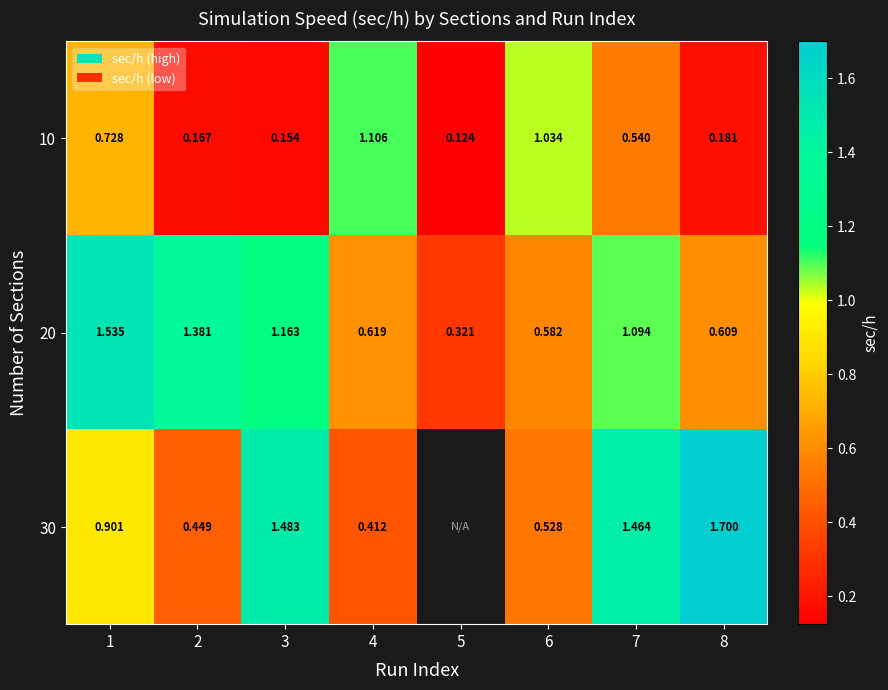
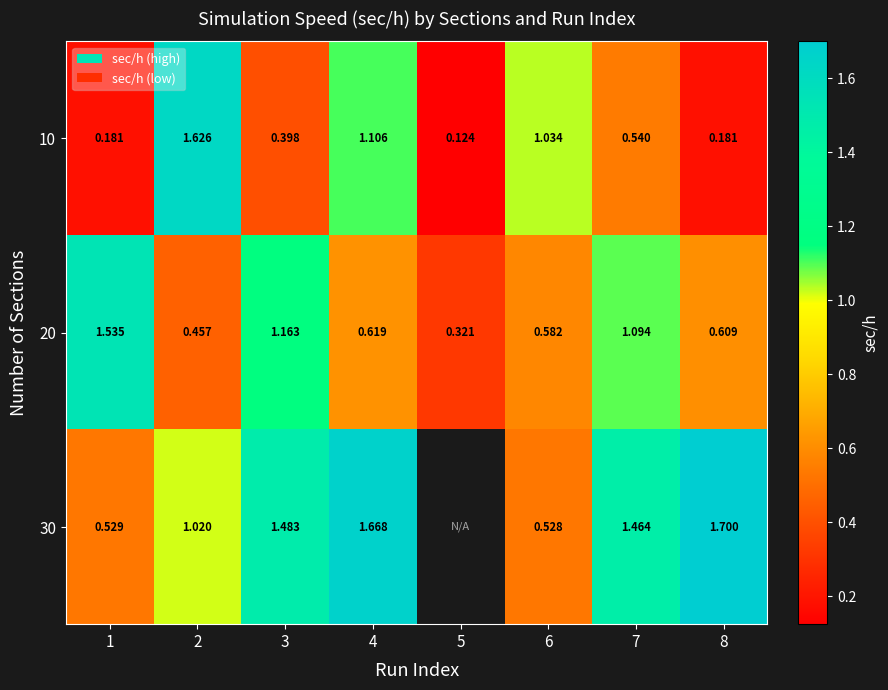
  {
    "10": {
-     "1": 0.728,
-     "2": 0.167,
-     "3": 0.154,
+     "1": 0.181,
+     "2": 1.626,
+     "3": 0.398,
      "4": 1.106,
      "5": 0.124,
      "6": 1.034,
      "7": 0.540,
      "8": 0.181
    },
    "20": {
      "1": 1.535,
-     "2": 1.381,
+     "2": 0.457,
      "3": 1.163,
      "4": 0.619,
      "5": 0.321,
      "6": 0.582,
      "7": 1.094,
      "8": 0.609
    },
    "30": {
-     "1": 0.901,
-     "2": 0.449,
+     "1": 0.529,
+     "2": 1.020,
      "3": 1.483,
-     "4": 0.412,
+     "4": 1.668,
      "6": 0.528,
      "7": 1.464,
      "8": 1.700
    }
  }
